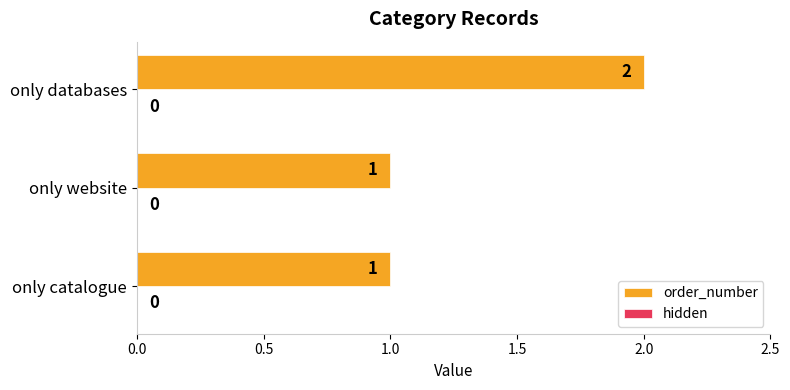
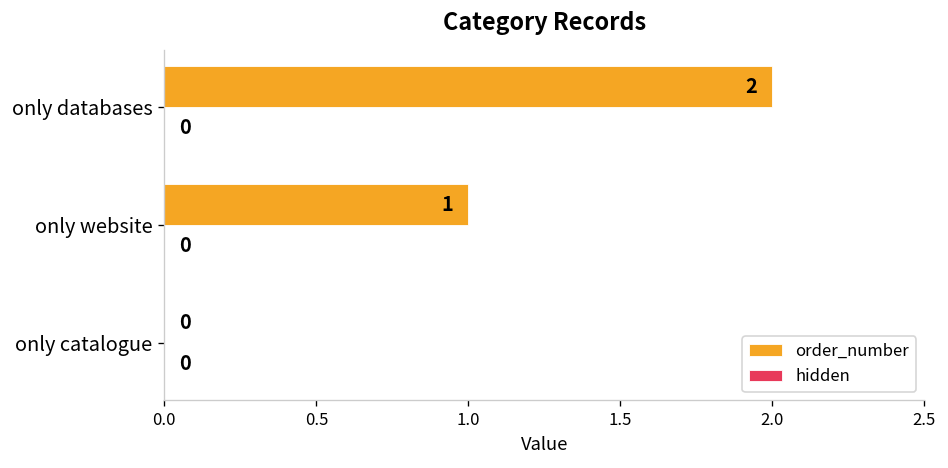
  {
    "order_number": {
      "only databases": 2,
      "only website": 1,
-     "only catalogue": 1
+     "only catalogue": 0
    },
    "hidden": {
      "only databases": 0,
      "only website": 0,
      "only catalogue": 0
    }
  }
